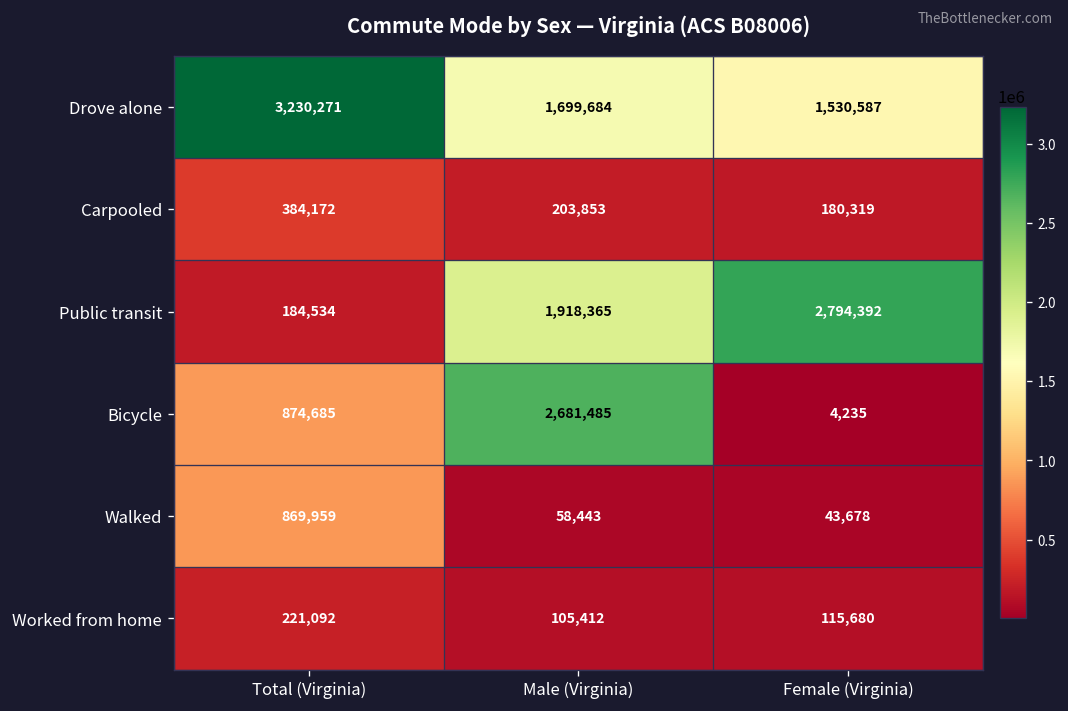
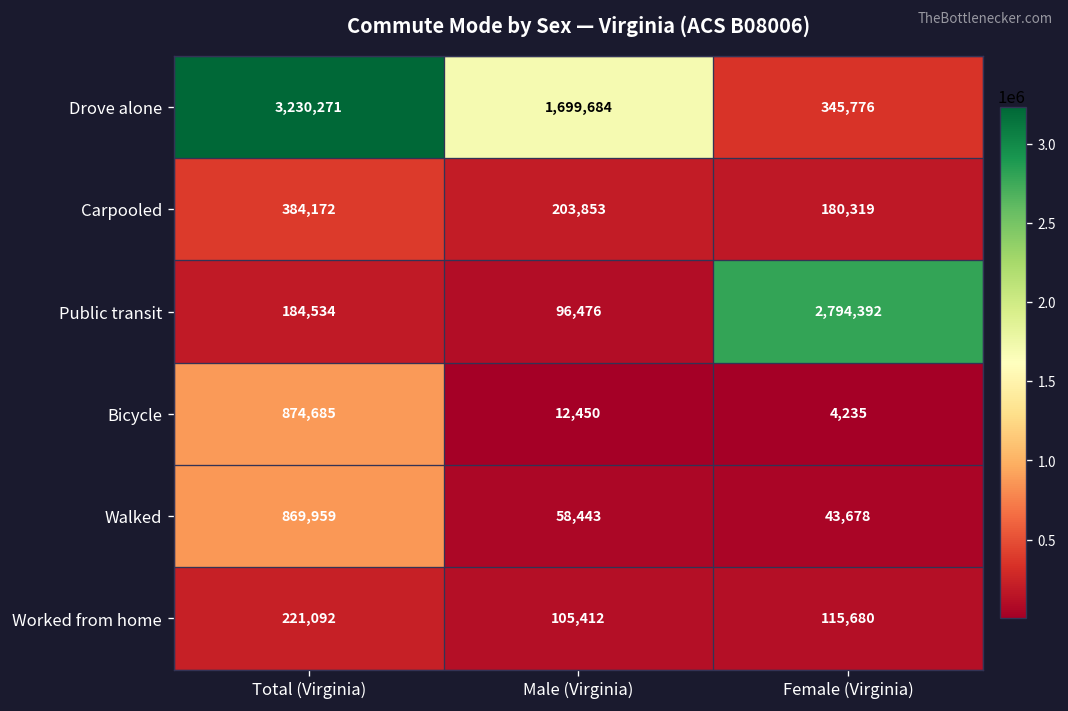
  {
    "Drove alone": {
      "Total (Virginia)": "3,230,271",
      "Male (Virginia)": "1,699,684",
-     "Female (Virginia)": "1,530,587"
+     "Female (Virginia)": "345,776"
    },
    "Carpooled": {
      "Total (Virginia)": "384,172",
      "Male (Virginia)": "203,853",
      "Female (Virginia)": "180,319"
    },
    "Public transit": {
      "Total (Virginia)": "184,534",
-     "Male (Virginia)": "1,918,365",
+     "Male (Virginia)": "96,476",
      "Female (Virginia)": "2,794,392"
    },
    "Bicycle": {
      "Total (Virginia)": "874,685",
-     "Male (Virginia)": "2,681,485",
+     "Male (Virginia)": "12,450",
      "Female (Virginia)": "4,235"
    },
    "Walked": {
      "Total (Virginia)": "869,959",
      "Male (Virginia)": "58,443",
      "Female (Virginia)": "43,678"
    },
    "Worked from home": {
      "Total (Virginia)": "221,092",
      "Male (Virginia)": "105,412",
      "Female (Virginia)": "115,680"
    }
  }
